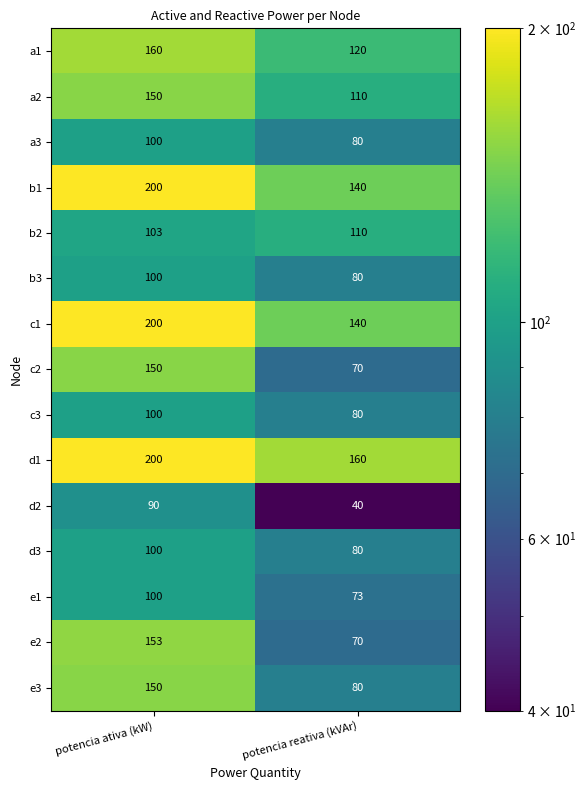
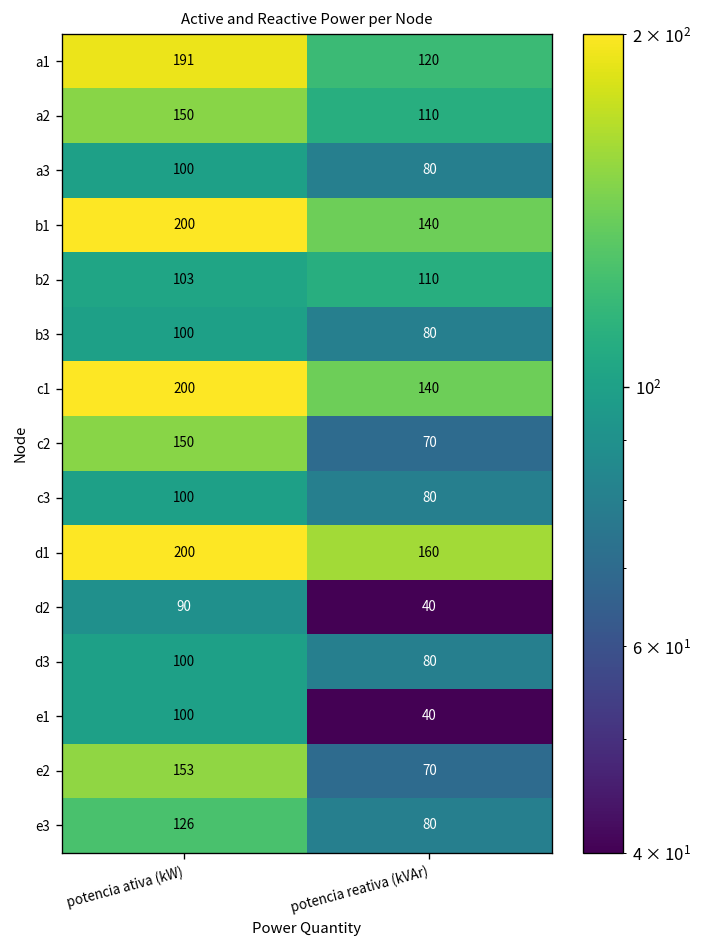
  {
    "a1": {
-     "potencia ativa (kW)": 160,
+     "potencia ativa (kW)": 191,
      "potencia reativa (kVAr)": 120
    },
    "a2": {
      "potencia ativa (kW)": 150,
      "potencia reativa (kVAr)": 110
    },
    "a3": {
      "potencia ativa (kW)": 100,
      "potencia reativa (kVAr)": 80
    },
    "b1": {
      "potencia ativa (kW)": 200,
      "potencia reativa (kVAr)": 140
    },
    "b2": {
      "potencia ativa (kW)": 103,
      "potencia reativa (kVAr)": 110
    },
    "b3": {
      "potencia ativa (kW)": 100,
      "potencia reativa (kVAr)": 80
    },
    "c1": {
      "potencia ativa (kW)": 200,
      "potencia reativa (kVAr)": 140
    },
    "c2": {
      "potencia ativa (kW)": 150,
      "potencia reativa (kVAr)": 70
    },
    "c3": {
      "potencia ativa (kW)": 100,
      "potencia reativa (kVAr)": 80
    },
    "d1": {
      "potencia ativa (kW)": 200,
      "potencia reativa (kVAr)": 160
    },
    "d2": {
      "potencia ativa (kW)": 90,
      "potencia reativa (kVAr)": 40
    },
    "d3": {
      "potencia ativa (kW)": 100,
      "potencia reativa (kVAr)": 80
    },
    "e1": {
      "potencia ativa (kW)": 100,
-     "potencia reativa (kVAr)": 73
+     "potencia reativa (kVAr)": 40
    },
    "e2": {
      "potencia ativa (kW)": 153,
      "potencia reativa (kVAr)": 70
    },
    "e3": {
-     "potencia ativa (kW)": 150,
+     "potencia ativa (kW)": 126,
      "potencia reativa (kVAr)": 80
    }
  }
